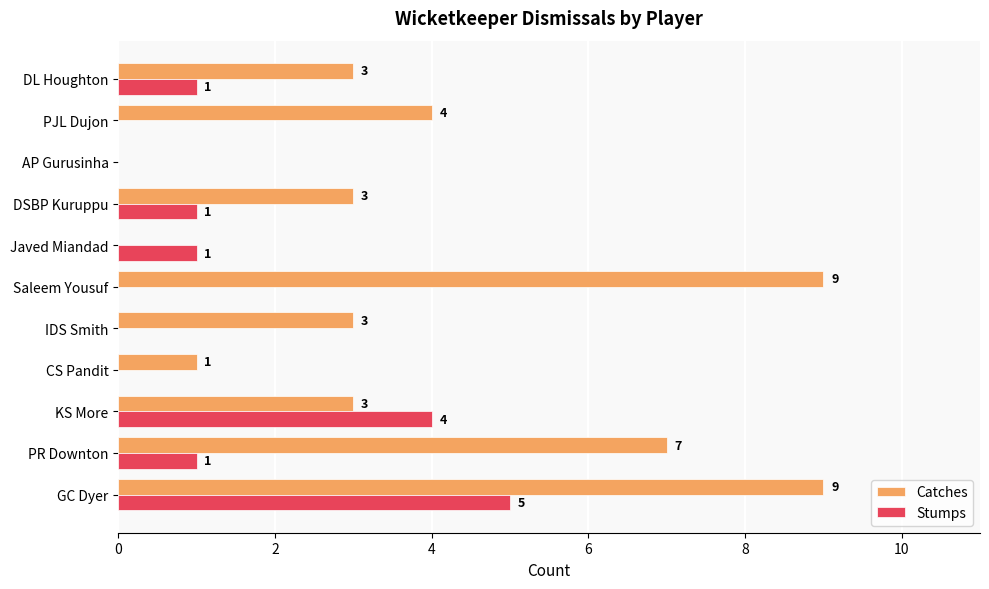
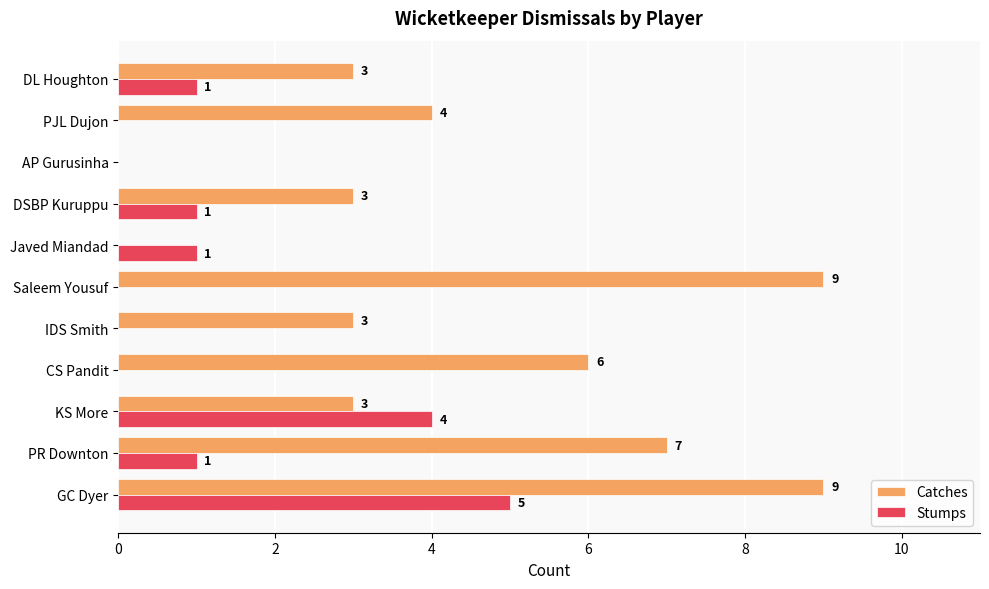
  {
    "Catches": {
      "DL Houghton": 3,
      "PJL Dujon": 4,
      "DSBP Kuruppu": 3,
      "Saleem Yousuf": 9,
      "IDS Smith": 3,
-     "CS Pandit": 1,
+     "CS Pandit": 6,
      "KS More": 3,
      "PR Downton": 7,
      "GC Dyer": 9
    },
    "Stumps": {
      "DL Houghton": 1,
      "DSBP Kuruppu": 1,
      "Javed Miandad": 1,
      "KS More": 4,
      "PR Downton": 1,
      "GC Dyer": 5
    }
  }
